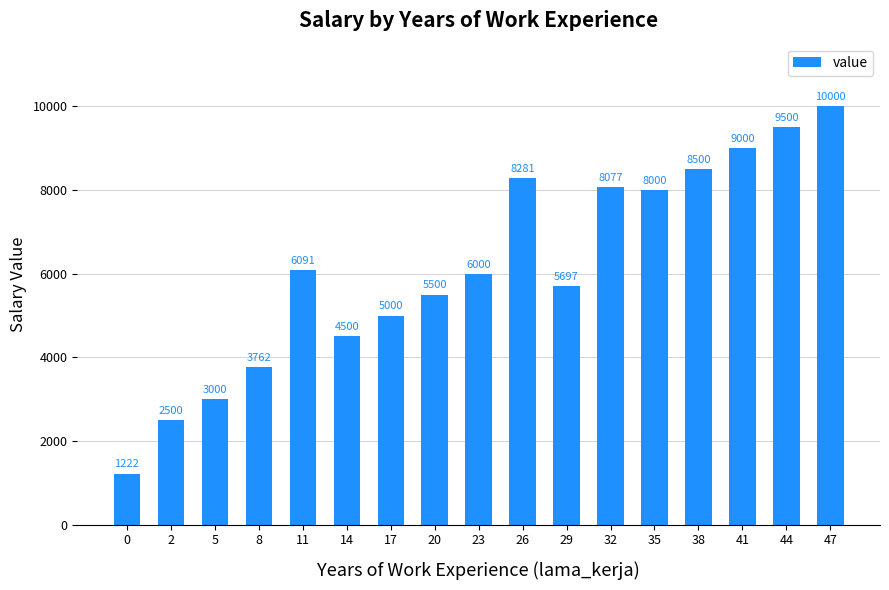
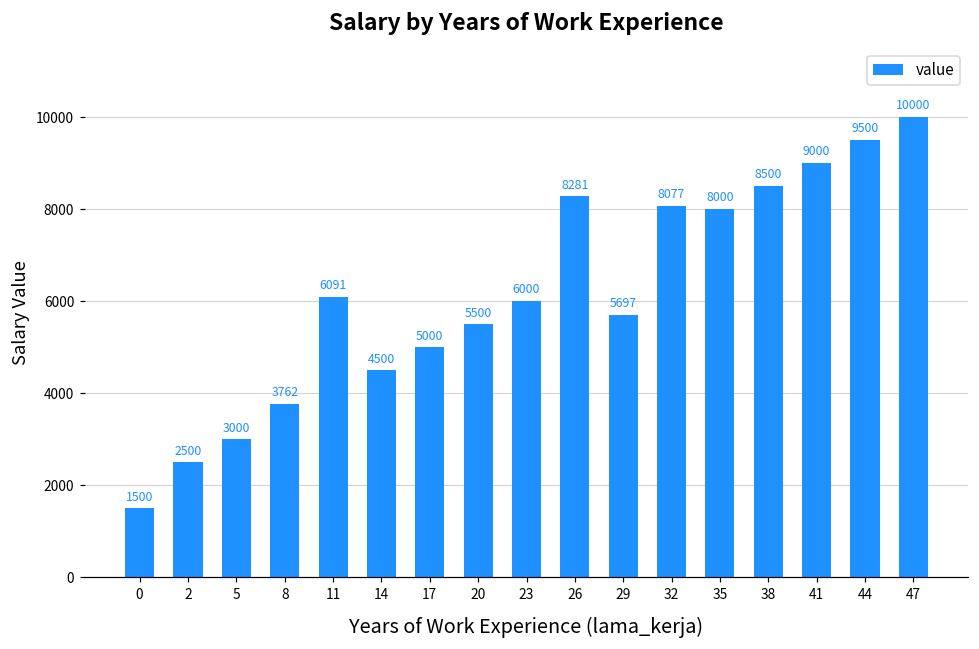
  {
-   "0": 1222,
+   "0": 1500,
    "2": 2500,
    "5": 3000,
    "8": 3762,
    "11": 6091,
    "14": 4500,
    "17": 5000,
    "20": 5500,
    "23": 6000,
    "26": 8281,
    "29": 5697,
    "32": 8077,
    "35": 8000,
    "38": 8500,
    "41": 9000,
    "44": 9500,
    "47": 10000
  }
